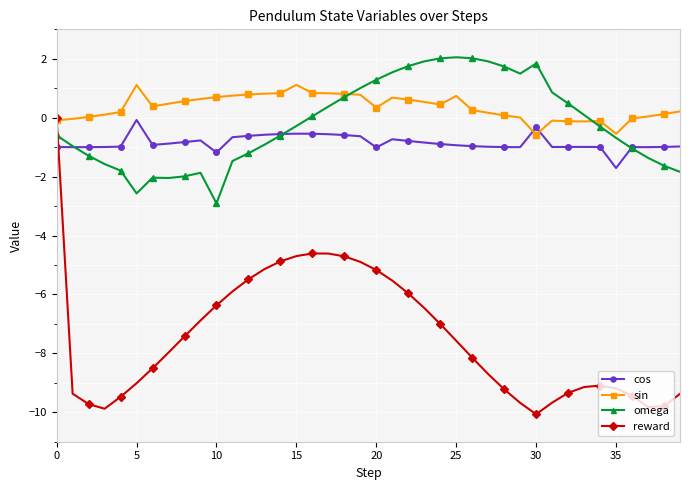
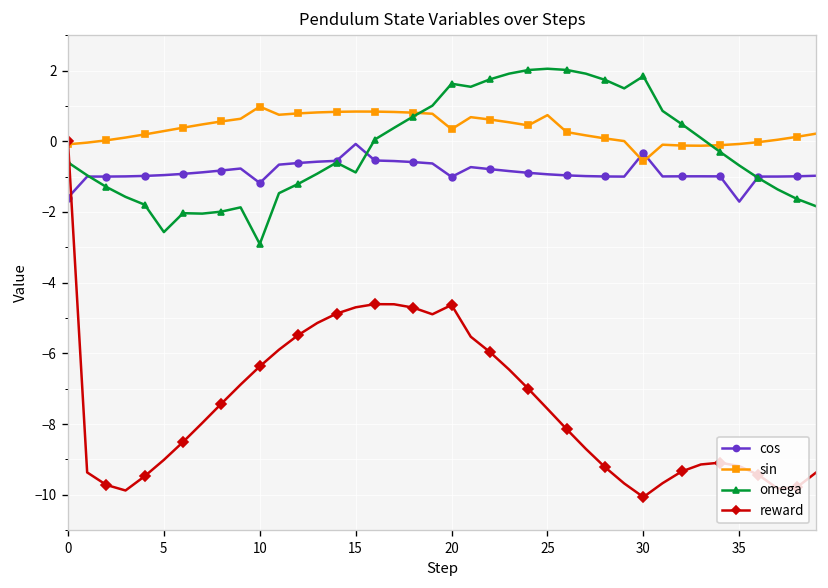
  {
    "cos": {
-     "0": -1.0,
-     "5": -0.1,
+     "0": -1.6,
+     "5": -1.0,
      "10": -1.2,
-     "15": -0.5,
+     "15": -0.1,
      "20": -1.0,
      "25": -0.9,
      "30": -0.3,
      "35": -1.7
    },
    "sin": {
      "0": -0.1,
-     "5": 1.1,
-     "10": 0.7,
-     "15": 1.1,
+     "5": 0.3,
+     "10": 1.0,
+     "15": 0.8,
      "20": 0.3,
      "25": 0.7,
      "30": -0.6,
-     "35": -0.5
+     "35": -0.1
    },
    "omega": {
      "0": -0.6,
      "5": -2.6,
      "10": -2.9,
-     "15": -0.3,
-     "20": 1.3,
+     "15": -0.9,
+     "20": 1.6,
      "25": 2.1,
      "30": 1.8,
      "35": -0.7
    },
    "reward": {
      "0": 0.0,
      "5": -9.0,
      "10": -6.4,
      "15": -4.7,
-     "20": -5.2,
+     "20": -4.6,
      "25": -7.6,
      "30": -10.1
    }
  }
